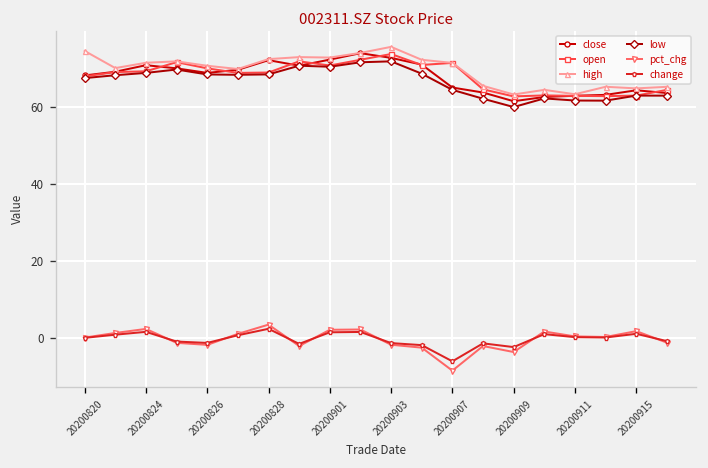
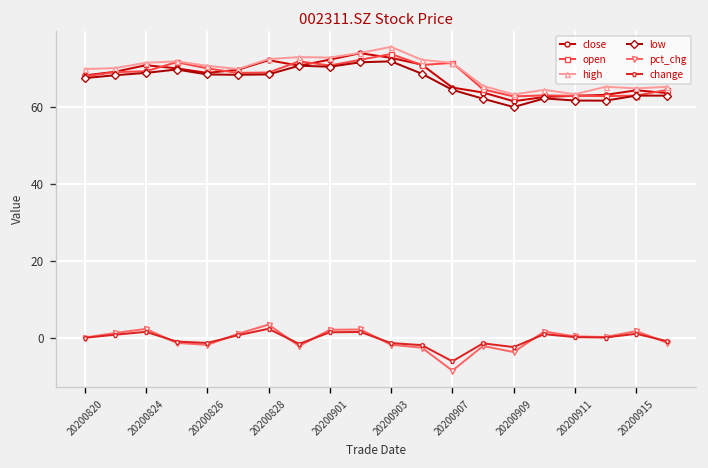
  {
    "high": {
-     "20200820": 75,
+     "20200820": 70,
      "20200903": 76
    }
  }
